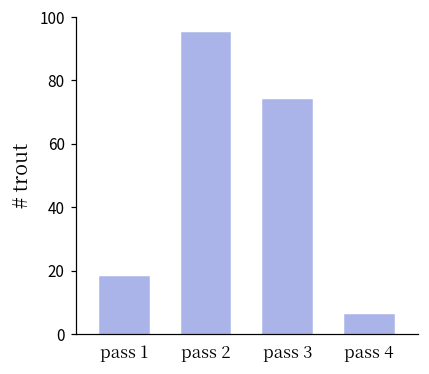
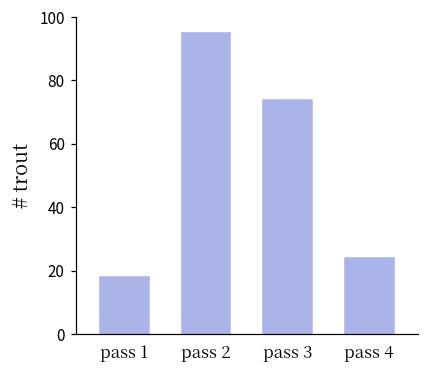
  {
    "pass 1": 18,
    "pass 2": 95,
    "pass 3": 74,
-   "pass 4": 6
+   "pass 4": 24
  }
